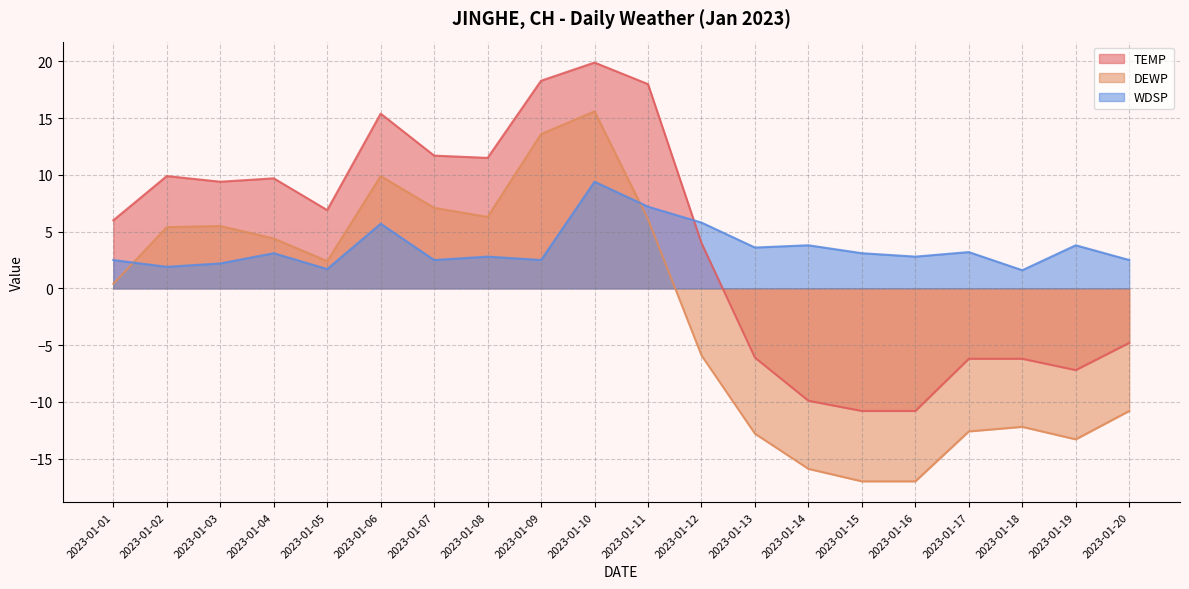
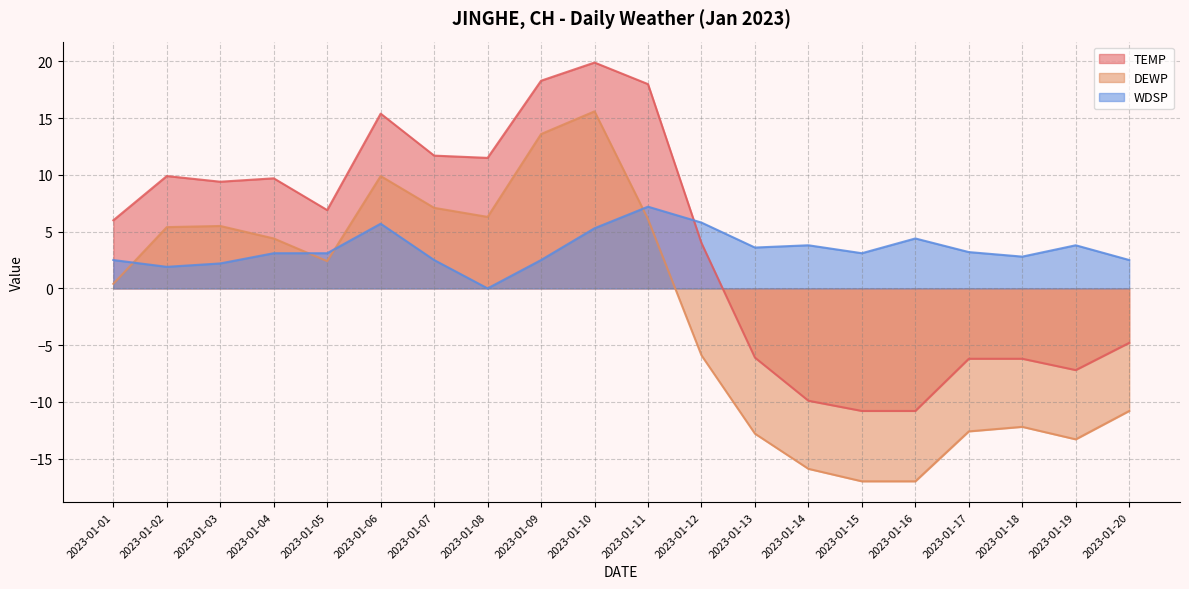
  {
    "WDSP": {
      "2023-01-01": 2.5,
      "2023-01-02": 1.9,
      "2023-01-03": 2.2,
      "2023-01-04": 3.1,
-     "2023-01-05": 1.7,
+     "2023-01-05": 3.1,
      "2023-01-06": 5.7,
      "2023-01-07": 2.5,
-     "2023-01-08": 2.8,
+     "2023-01-08": 0.0,
      "2023-01-09": 2.5,
-     "2023-01-10": 9.4,
+     "2023-01-10": 5.3,
      "2023-01-11": 7.2,
      "2023-01-12": 5.8,
      "2023-01-13": 3.6,
      "2023-01-14": 3.8,
      "2023-01-15": 3.1,
-     "2023-01-16": 2.8,
+     "2023-01-16": 4.4,
      "2023-01-17": 3.2,
-     "2023-01-18": 1.6,
+     "2023-01-18": 2.8,
      "2023-01-19": 3.8,
      "2023-01-20": 2.5
    }
  }
